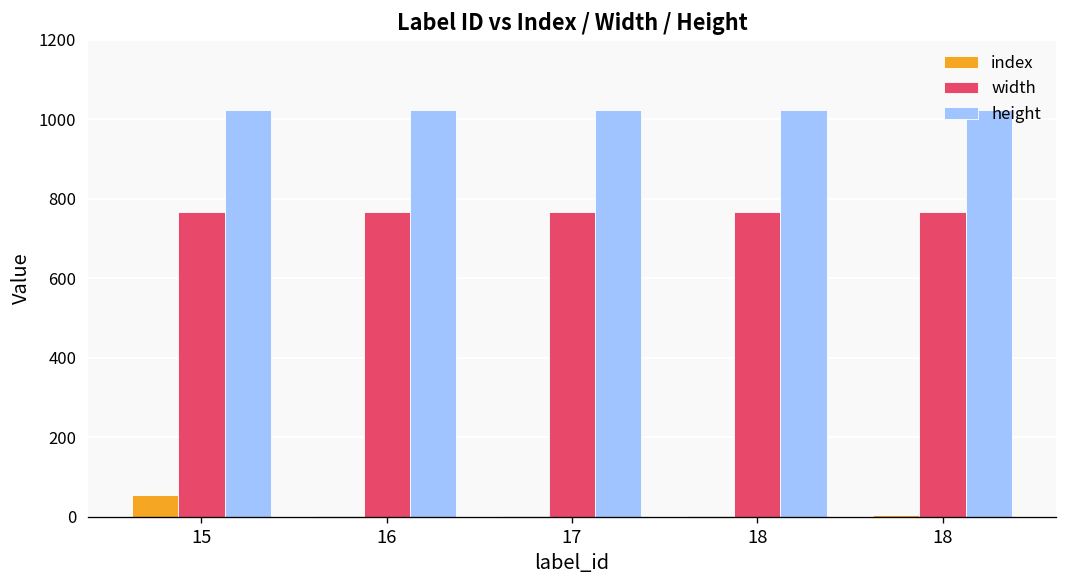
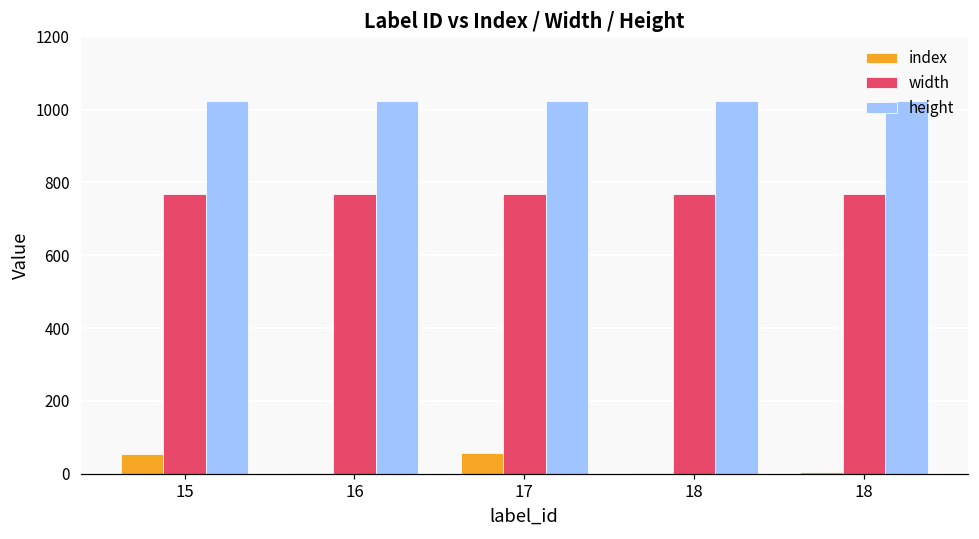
  {
    "index": {
      "15": 60,
-     "17": 0
+     "17": 60
    },
    "width": {
      "15": 770,
      "16": 770,
      "17": 770
    },
    "height": {
      "15": 1020,
      "16": 1020,
      "17": 1020
    }
  }
